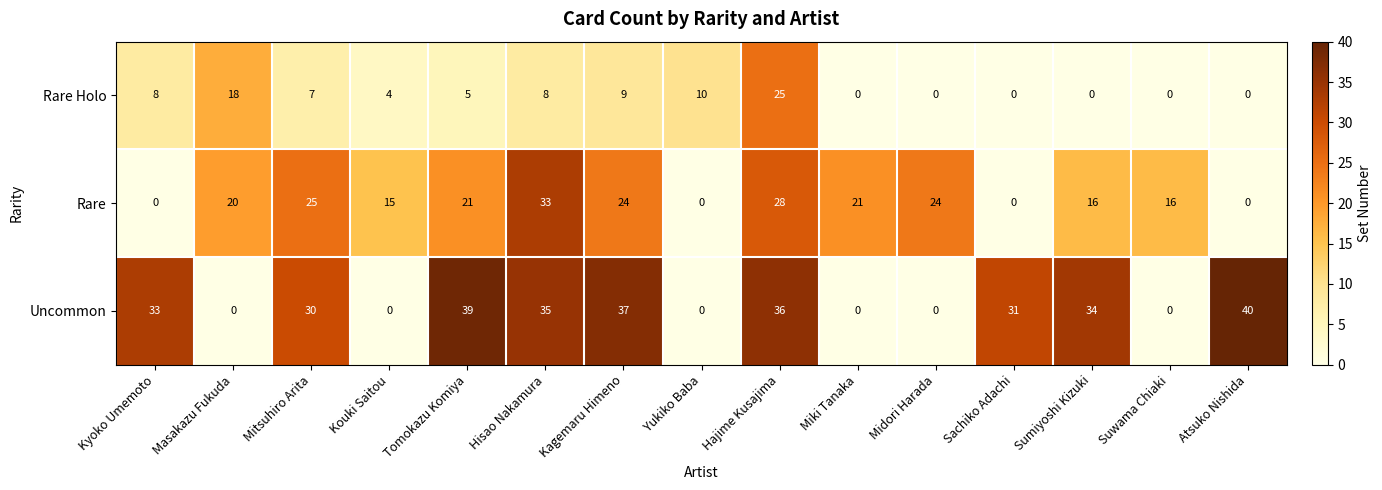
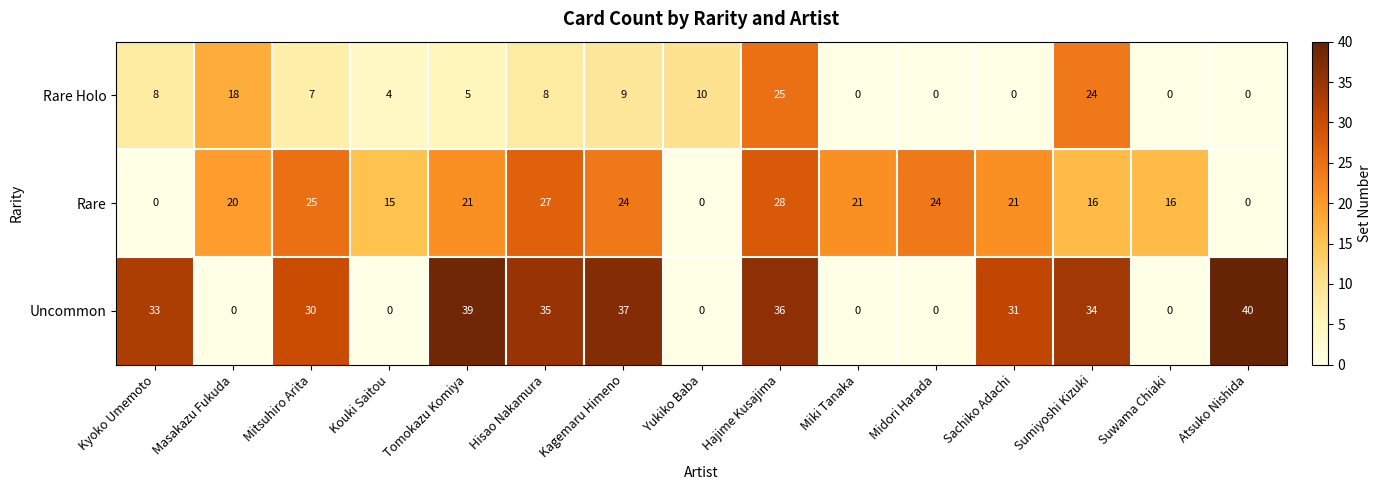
  {
    "Rare Holo": {
      "Kyoko Umemoto": 8,
      "Masakazu Fukuda": 18,
      "Mitsuhiro Arita": 7,
      "Kouki Saitou": 4,
      "Tomokazu Komiya": 5,
      "Hisao Nakamura": 8,
      "Kagemaru Himeno": 9,
      "Yukiko Baba": 10,
      "Hajime Kusajima": 25,
      "Miki Tanaka": 0,
      "Midori Harada": 0,
      "Sachiko Adachi": 0,
-     "Sumiyoshi Kizuki": 0,
+     "Sumiyoshi Kizuki": 24,
      "Suwama Chiaki": 0,
      "Atsuko Nishida": 0
    },
    "Rare": {
      "Kyoko Umemoto": 0,
      "Masakazu Fukuda": 20,
      "Mitsuhiro Arita": 25,
      "Kouki Saitou": 15,
      "Tomokazu Komiya": 21,
-     "Hisao Nakamura": 33,
+     "Hisao Nakamura": 27,
      "Kagemaru Himeno": 24,
      "Yukiko Baba": 0,
      "Hajime Kusajima": 28,
      "Miki Tanaka": 21,
      "Midori Harada": 24,
-     "Sachiko Adachi": 0,
+     "Sachiko Adachi": 21,
      "Sumiyoshi Kizuki": 16,
      "Suwama Chiaki": 16,
      "Atsuko Nishida": 0
    },
    "Uncommon": {
      "Kyoko Umemoto": 33,
      "Masakazu Fukuda": 0,
      "Mitsuhiro Arita": 30,
      "Kouki Saitou": 0,
      "Tomokazu Komiya": 39,
      "Hisao Nakamura": 35,
      "Kagemaru Himeno": 37,
      "Yukiko Baba": 0,
      "Hajime Kusajima": 36,
      "Miki Tanaka": 0,
      "Midori Harada": 0,
      "Sachiko Adachi": 31,
      "Sumiyoshi Kizuki": 34,
      "Suwama Chiaki": 0,
      "Atsuko Nishida": 40
    }
  }
